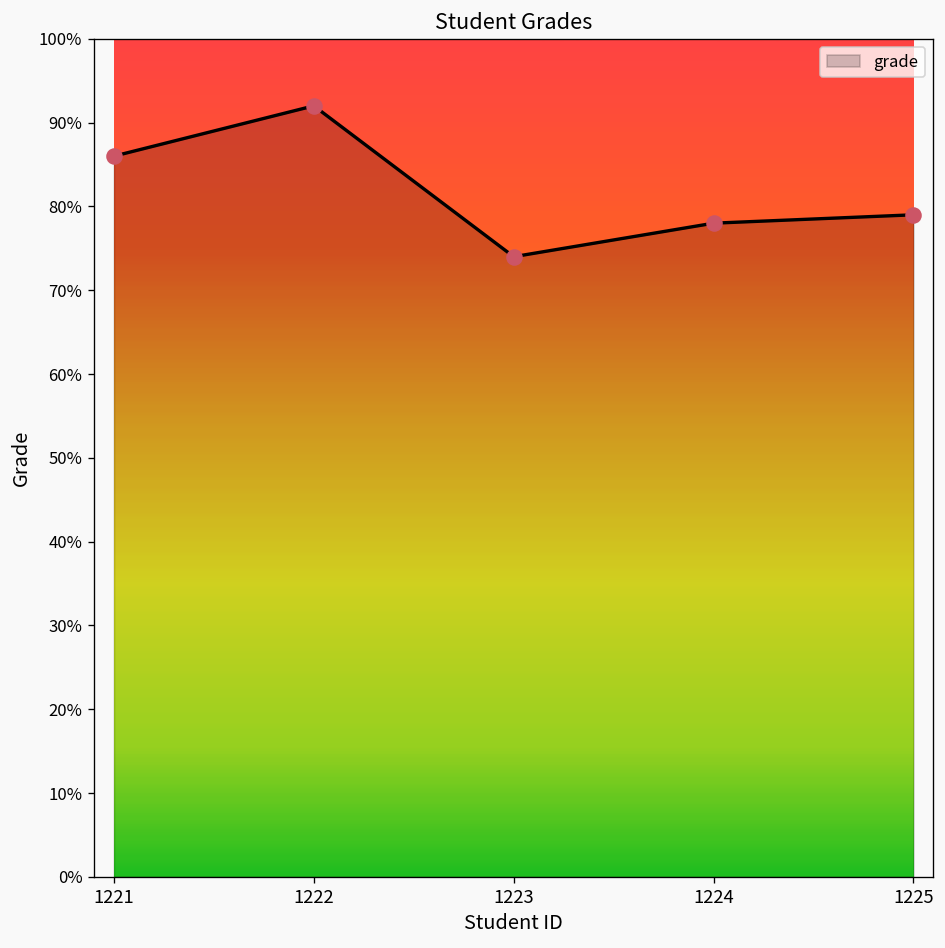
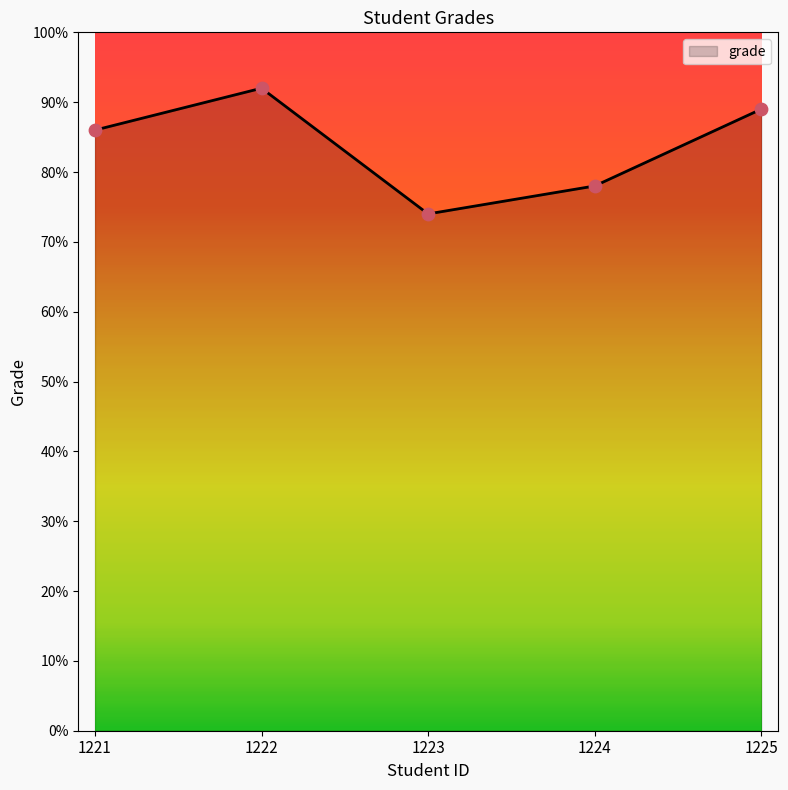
  {
    "1221": "86%",
    "1222": "92%",
    "1223": "74%",
    "1224": "78%",
-   "1225": "79%"
+   "1225": "89%"
  }
